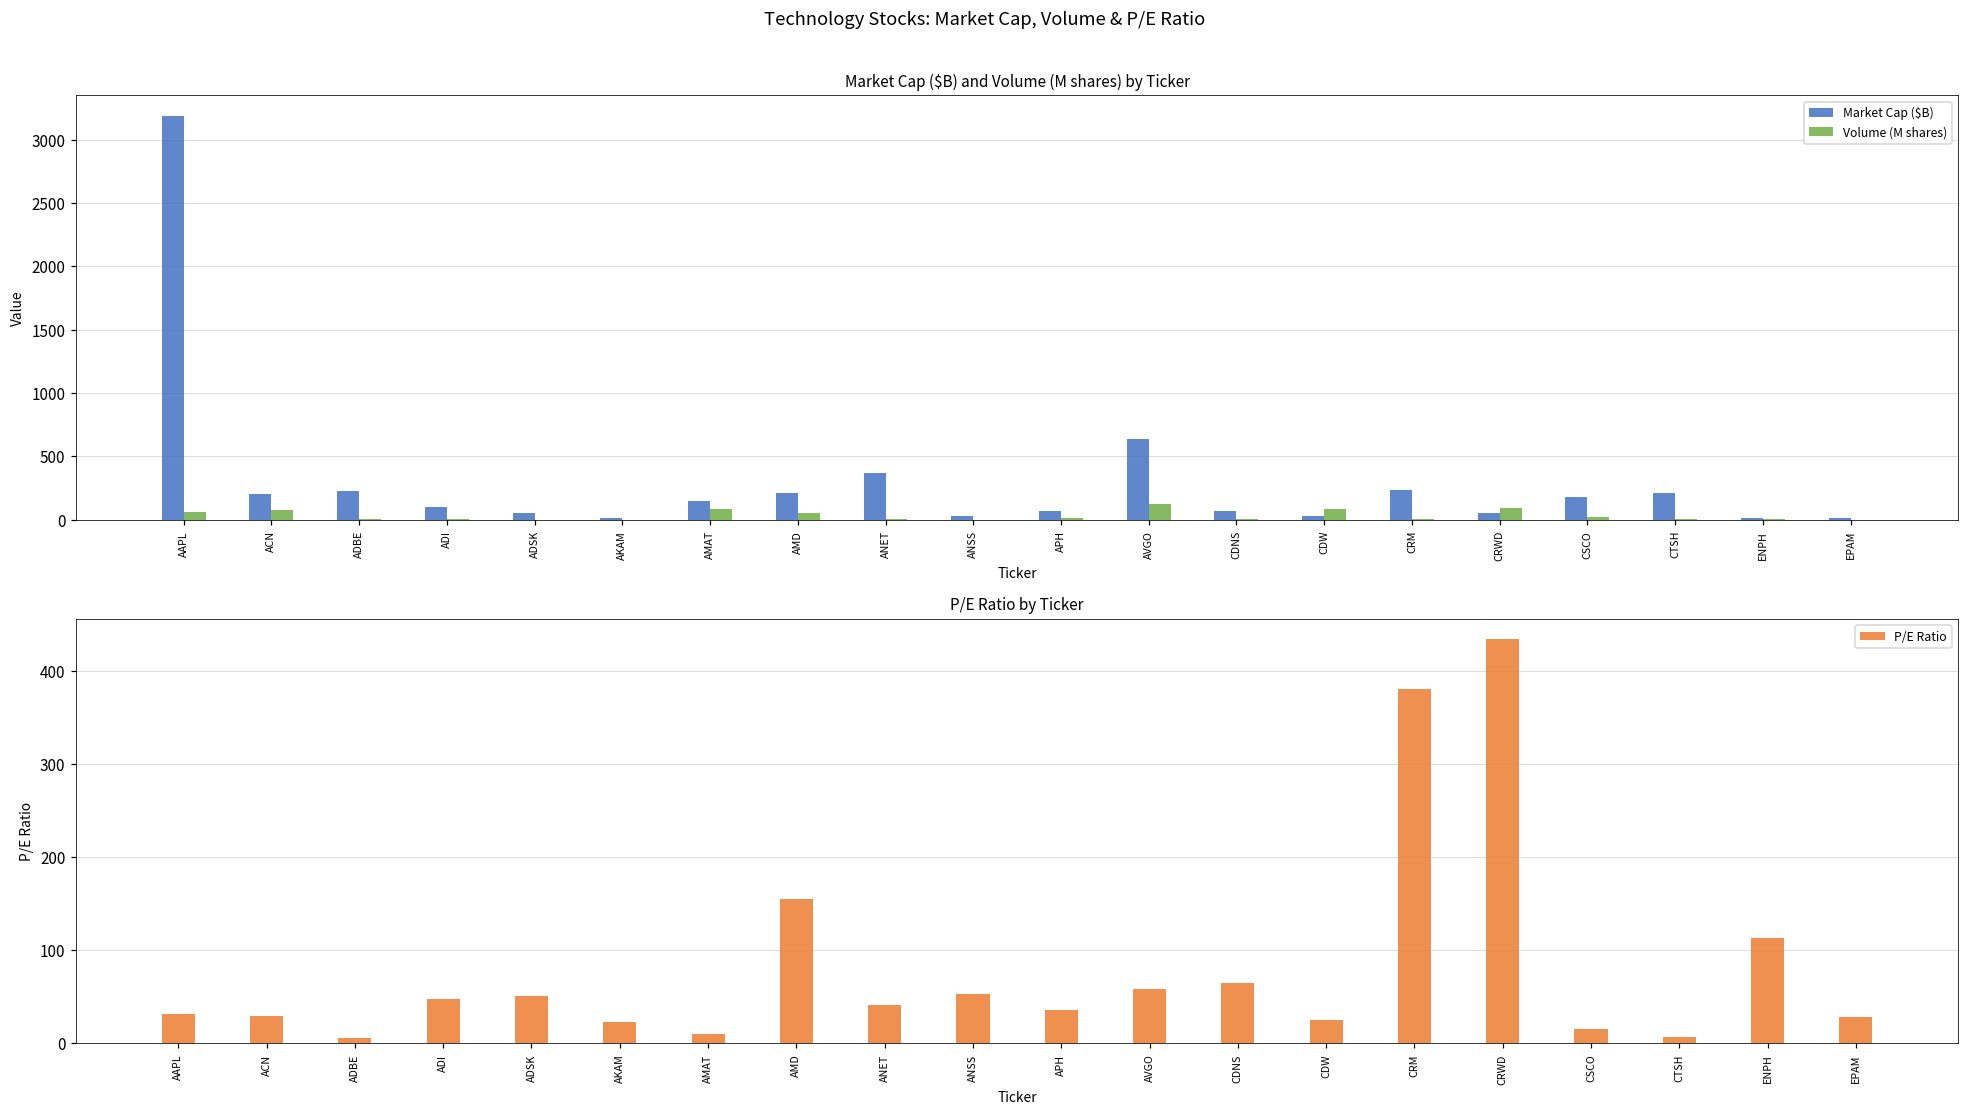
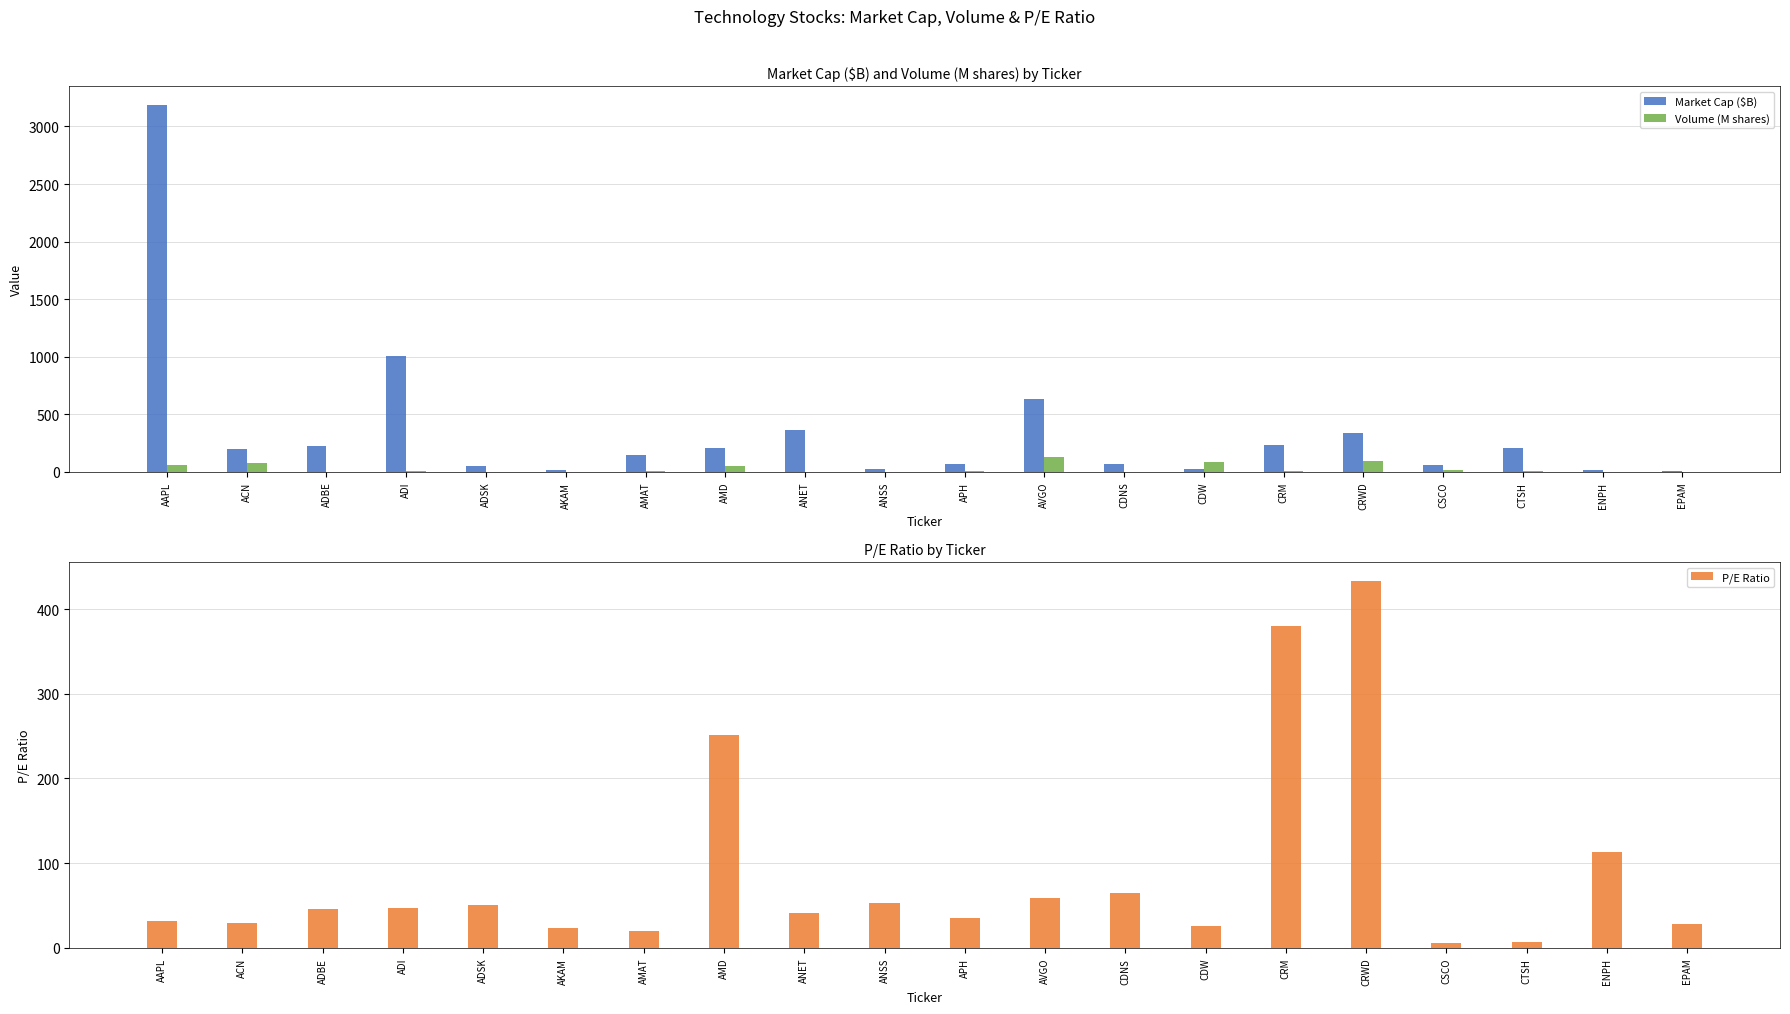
  {
    "Market Cap ($B) and Volume (M shares) by Ticker": {
      "Market Cap ($B)": {
        "AAPL": 3190,
        "ACN": 200,
        "ADBE": 230,
-       "ADI": 100,
+       "ADI": 1010,
        "ADSK": 50,
        "AMAT": 150,
        "AMD": 210,
        "ANET": 370,
        "ANSS": 30,
        "APH": 70,
        "AVGO": 630,
        "CDNS": 70,
        "CDW": 30,
        "CRM": 230,
-       "CRWD": 60,
-       "CSCO": 180,
+       "CRWD": 340,
+       "CSCO": 60,
        "CTSH": 210
      },
      "Volume (M shares)": {
        "AAPL": 60,
        "ACN": 80,
-       "AMAT": 80,
+       "AMAT": 10,
        "AMD": 50,
        "AVGO": 130,
        "CDW": 80,
        "CRWD": 100
      }
    },
    "P/E Ratio by Ticker": {
      "AAPL": 30,
      "ACN": 30,
-     "ADBE": 10,
+     "ADBE": 50,
      "ADI": 50,
      "ADSK": 50,
      "AKAM": 20,
-     "AMAT": 10,
-     "AMD": 160,
+     "AMAT": 20,
+     "AMD": 250,
      "ANET": 40,
      "ANSS": 50,
      "APH": 40,
      "AVGO": 60,
      "CDNS": 60,
      "CDW": 30,
      "CRM": 380,
      "CRWD": 430,
-     "CSCO": 20,
+     "CSCO": 10,
      "CTSH": 10,
      "ENPH": 110,
      "EPAM": 30
    }
  }
